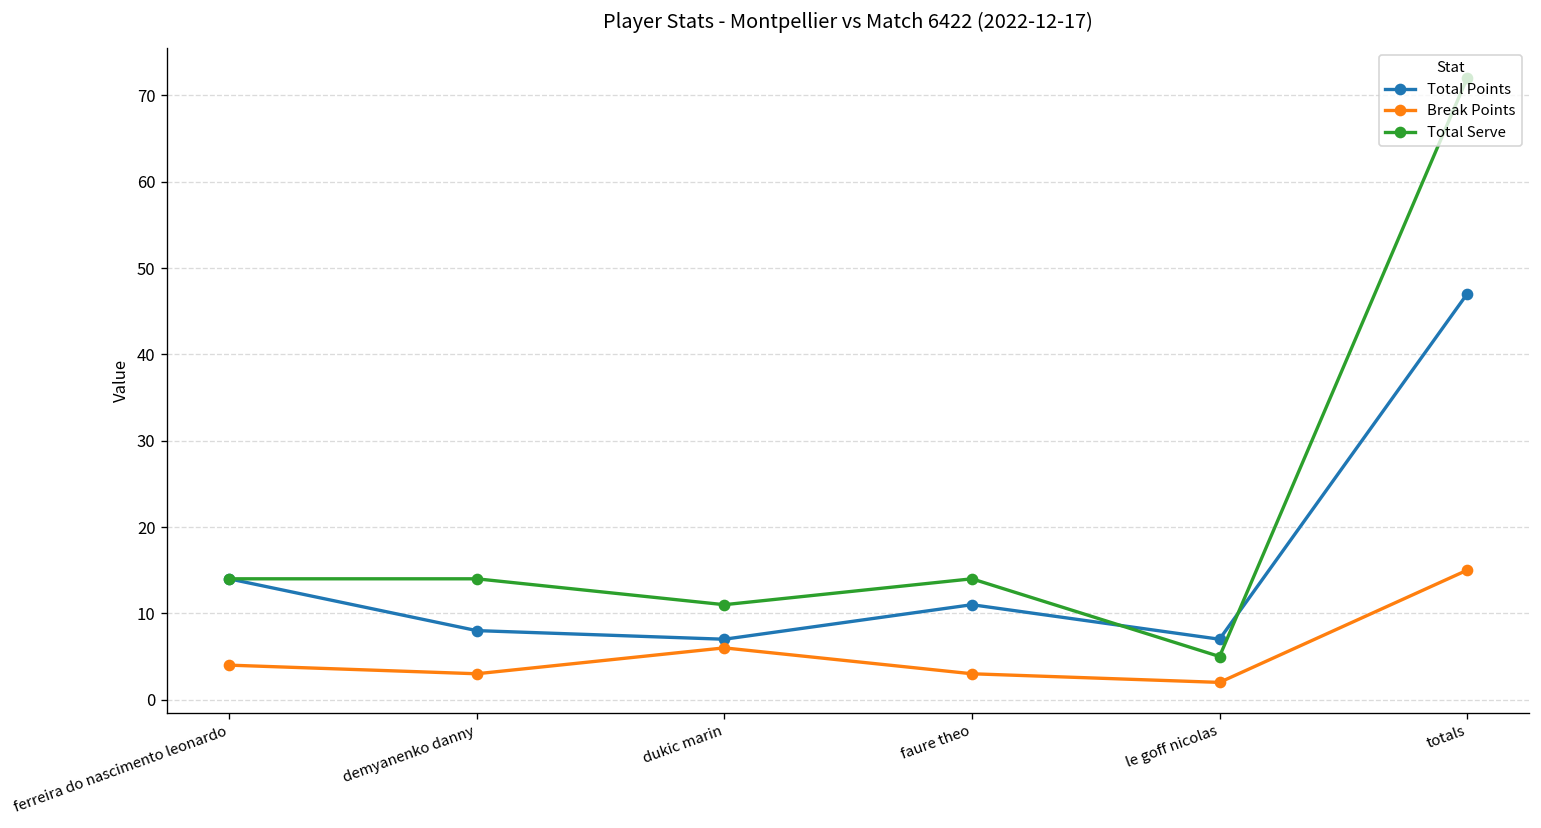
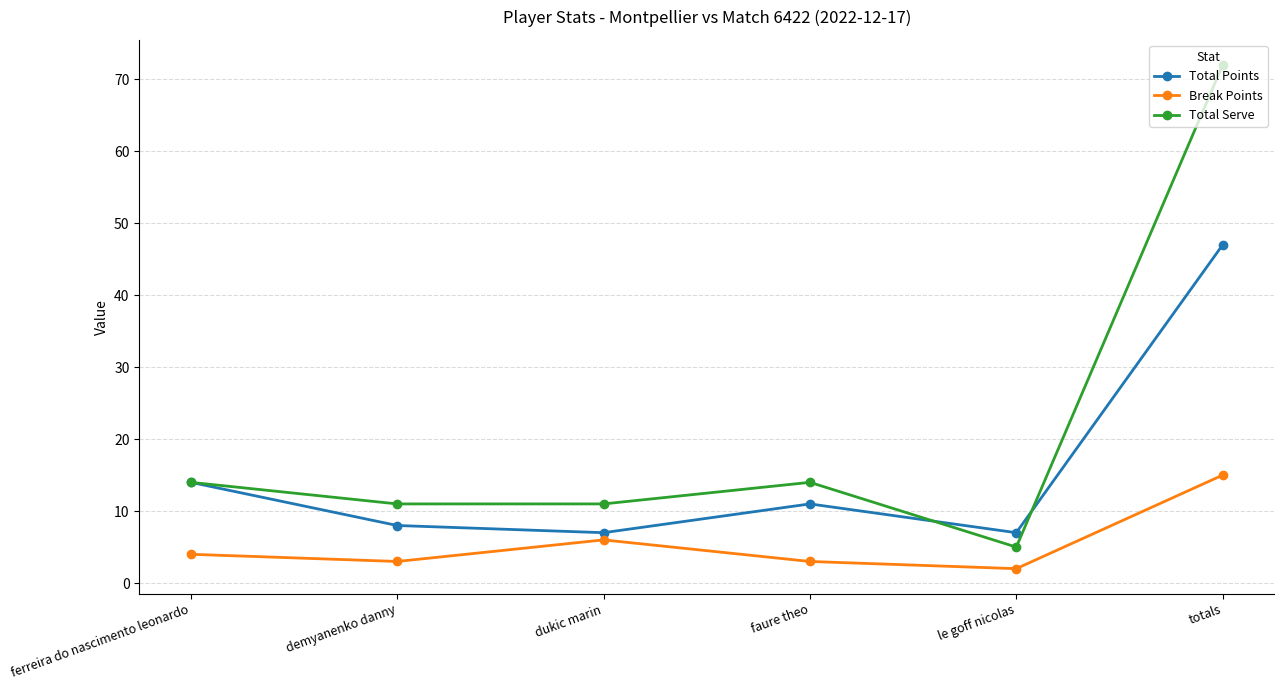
  {
    "Total Points": {
      "demyanenko danny": 8,
      "dukic marin": 7,
      "faure theo": 11,
      "le goff nicolas": 7,
      "totals": 47
    },
    "Break Points": {
      "ferreira do nascimento leonardo": 4,
      "demyanenko danny": 3,
      "dukic marin": 6,
      "faure theo": 3,
      "le goff nicolas": 2,
      "totals": 15
    },
    "Total Serve": {
-     "demyanenko danny": 14,
+     "demyanenko danny": 11,
      "dukic marin": 11,
      "faure theo": 14,
      "le goff nicolas": 5
    }
  }
